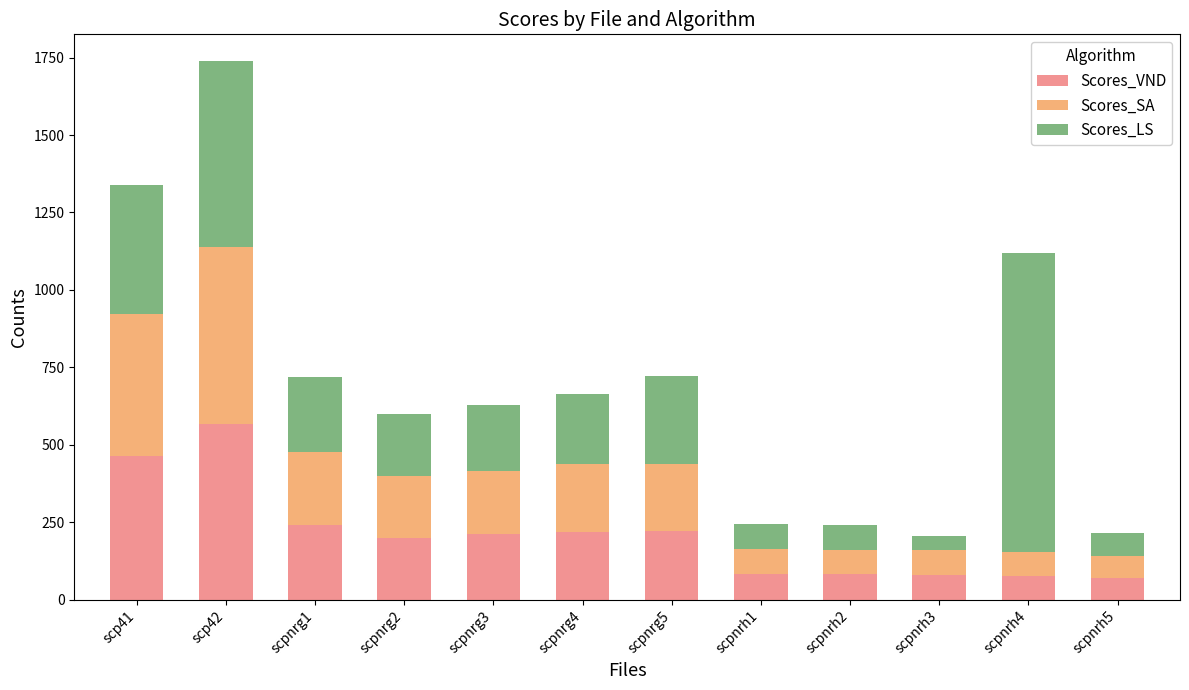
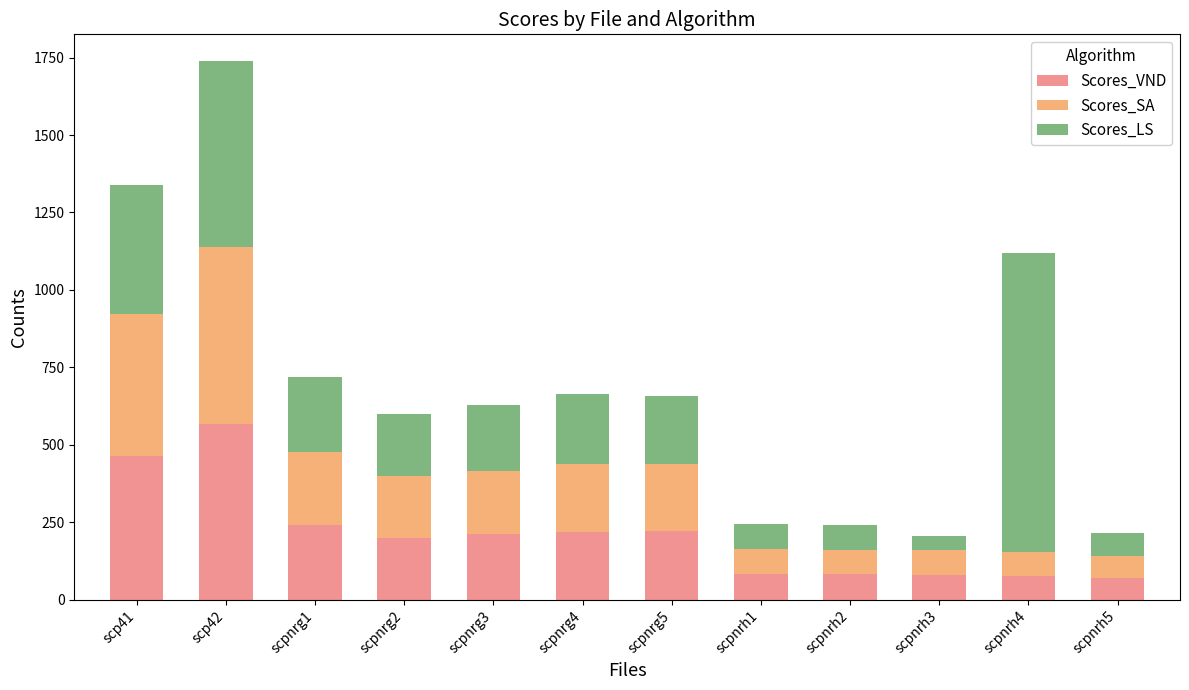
  {
    "Scores_LS": {
      "scp41": 420,
      "scp42": 600,
      "scpnrg1": 240,
      "scpnrg2": 200,
      "scpnrg3": 210,
      "scpnrg4": 220,
-     "scpnrg5": 280,
+     "scpnrg5": 220,
      "scpnrh1": 80,
      "scpnrh2": 80,
      "scpnrh3": 50,
      "scpnrh4": 970,
      "scpnrh5": 80
    }
  }
